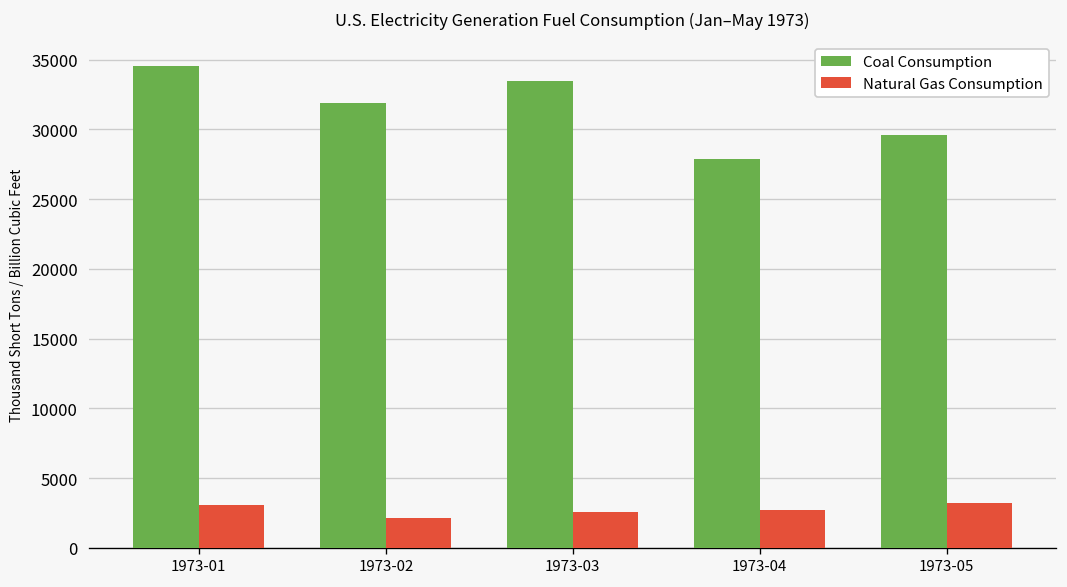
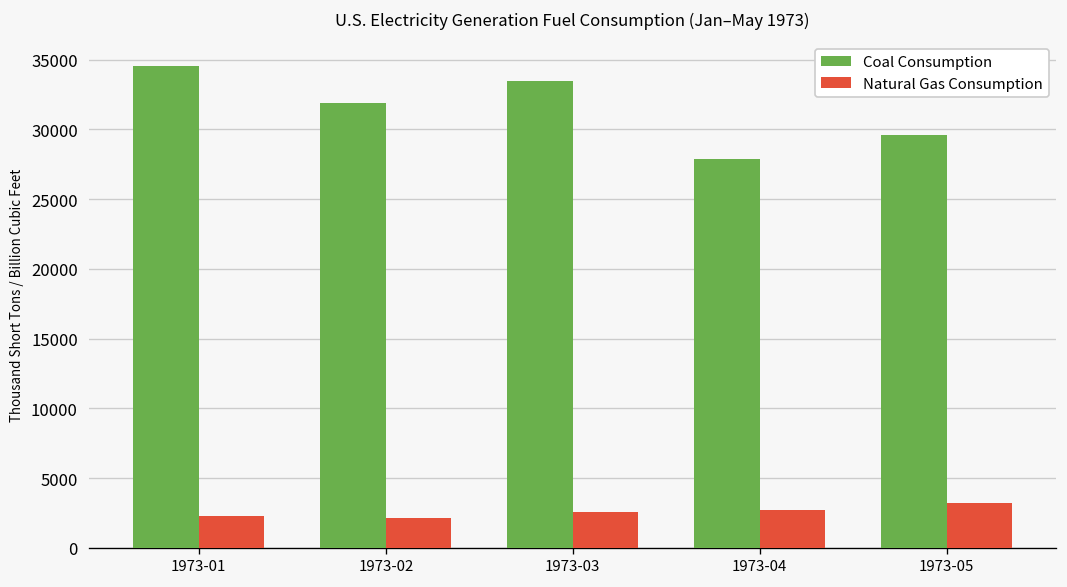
  {
    "Coal Consumption": {
      "1973-01": 34600,
      "1973-02": 31900,
      "1973-03": 33500,
      "1973-04": 27900,
      "1973-05": 29600
    },
    "Natural Gas Consumption": {
-     "1973-01": 3100,
+     "1973-01": 2200,
      "1973-02": 2200,
      "1973-03": 2600,
      "1973-04": 2700,
      "1973-05": 3200
    }
  }
